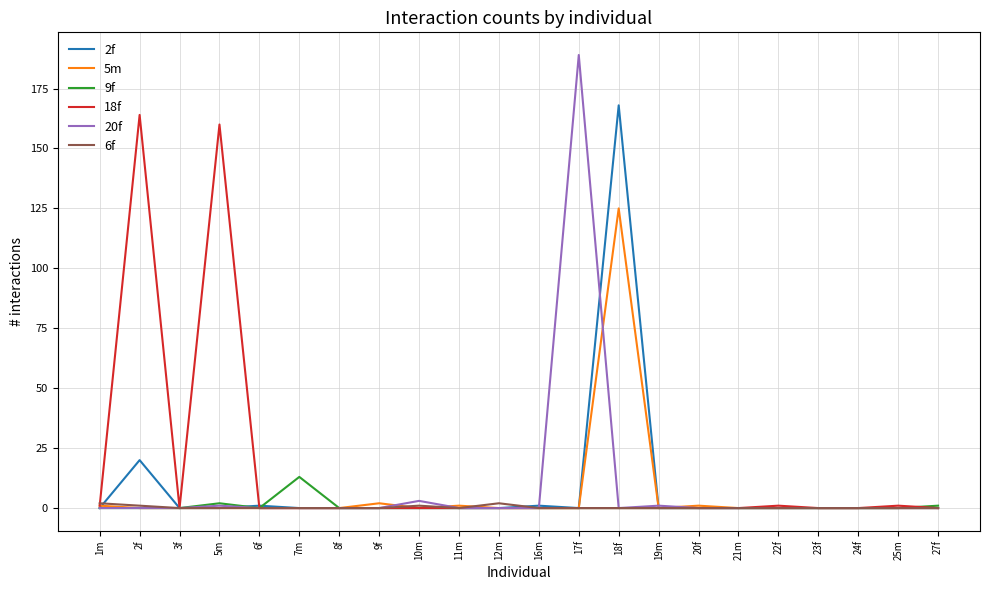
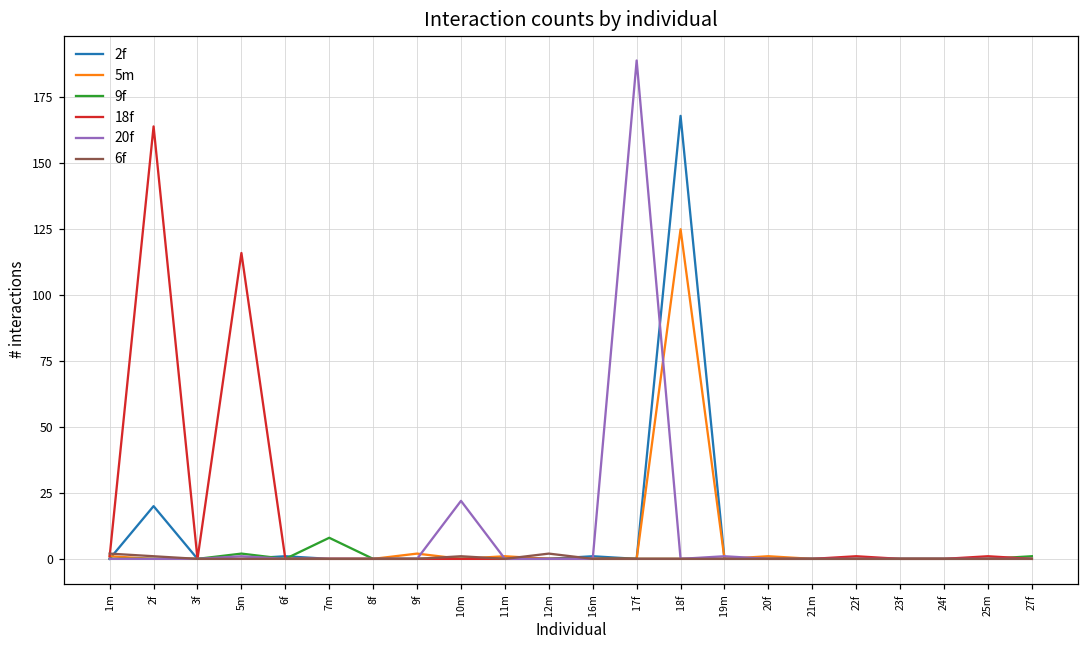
  {
    "2f": {
      "2f": 20,
      "18f": 168
    },
    "5m": {
      "9f": 2,
      "18f": 125
    },
    "9f": {
-     "7m": 13
+     "7m": 8
    },
    "18f": {
      "2f": 164,
-     "5m": 160
+     "5m": 116
    },
    "20f": {
-     "10m": 3,
+     "10m": 22,
      "17f": 189
    },
    "6f": {
      "12m": 2
    }
  }
